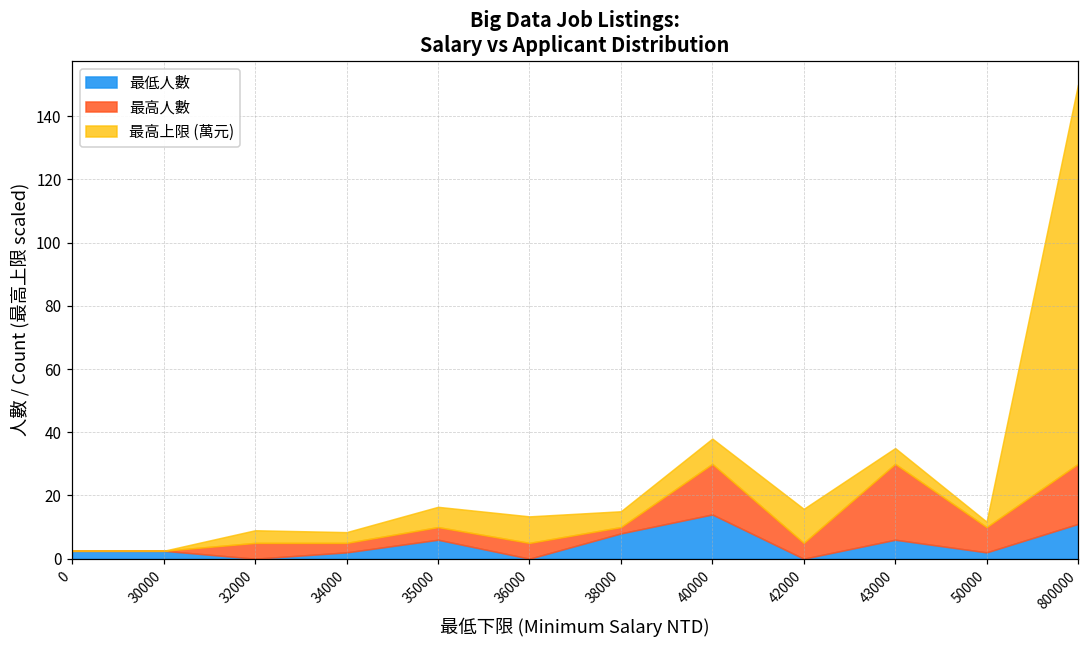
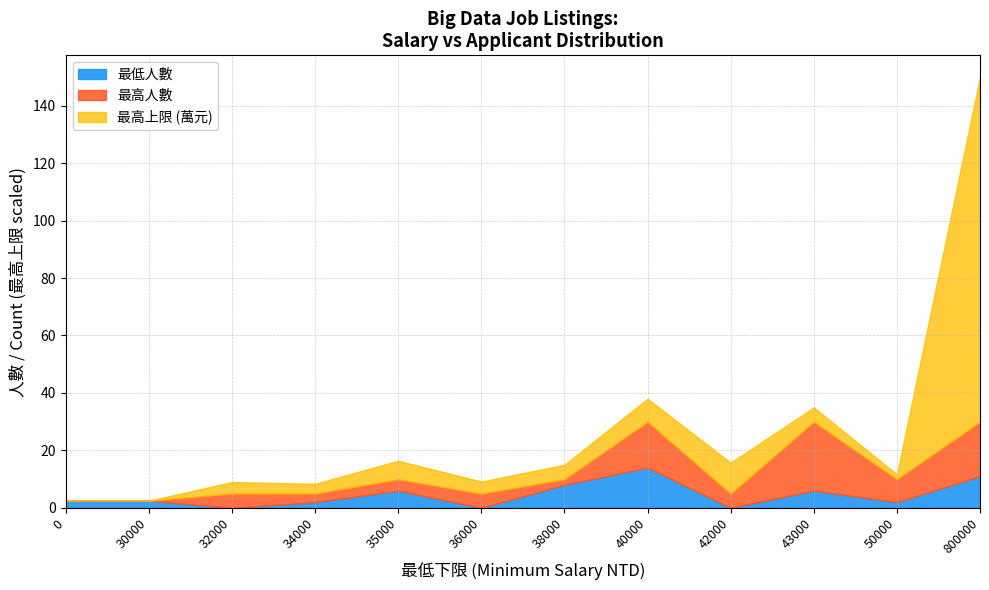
  {
    "最低人數": {
      "32000": 0,
      "34000": 2,
      "35000": 6,
      "36000": 0,
      "38000": 8,
      "40000": 14,
      "42000": 0,
      "43000": 6,
      "50000": 2,
      "800000": 11
    },
    "最高上限 (萬元)": {
      "32000": 4,
      "34000": 3,
      "35000": 6,
-     "36000": 8,
+     "36000": 4,
      "38000": 5,
      "40000": 8,
      "42000": 11,
      "43000": 5,
      "50000": 2,
      "800000": 120
    }
  }
